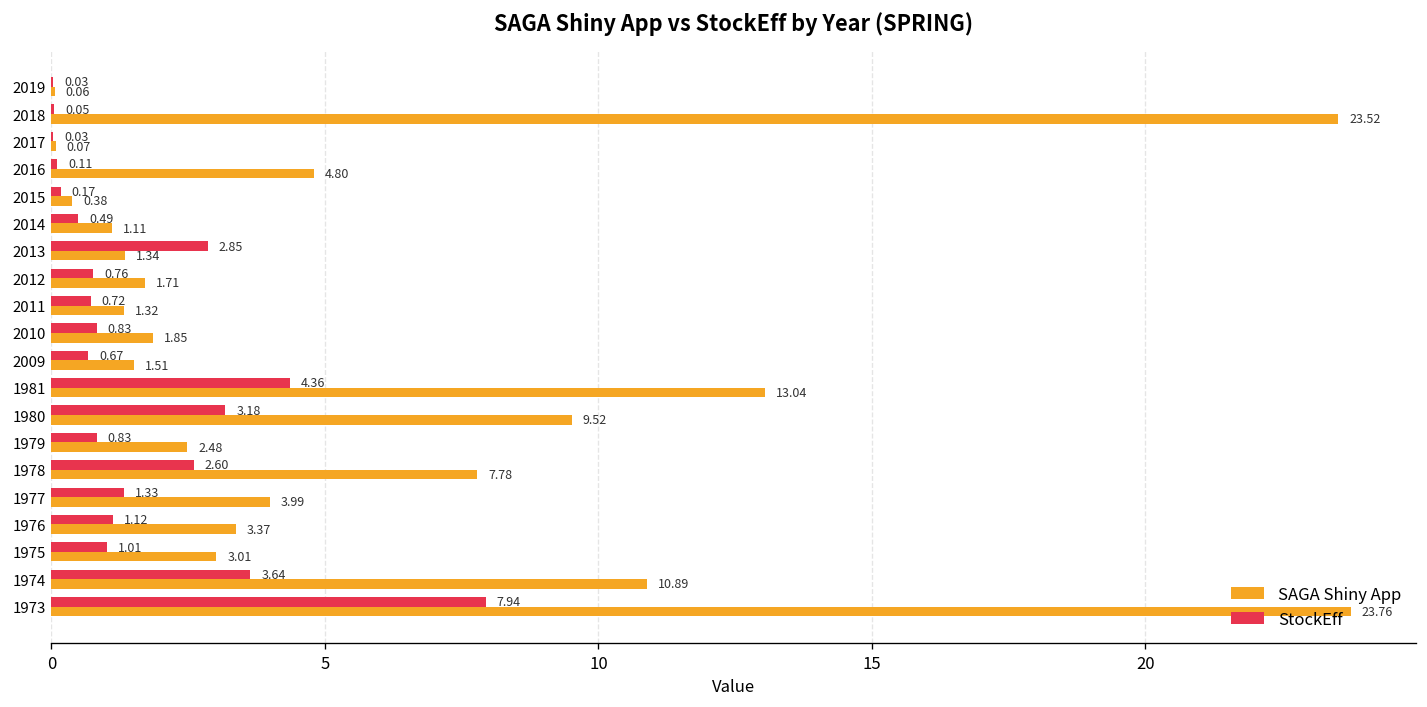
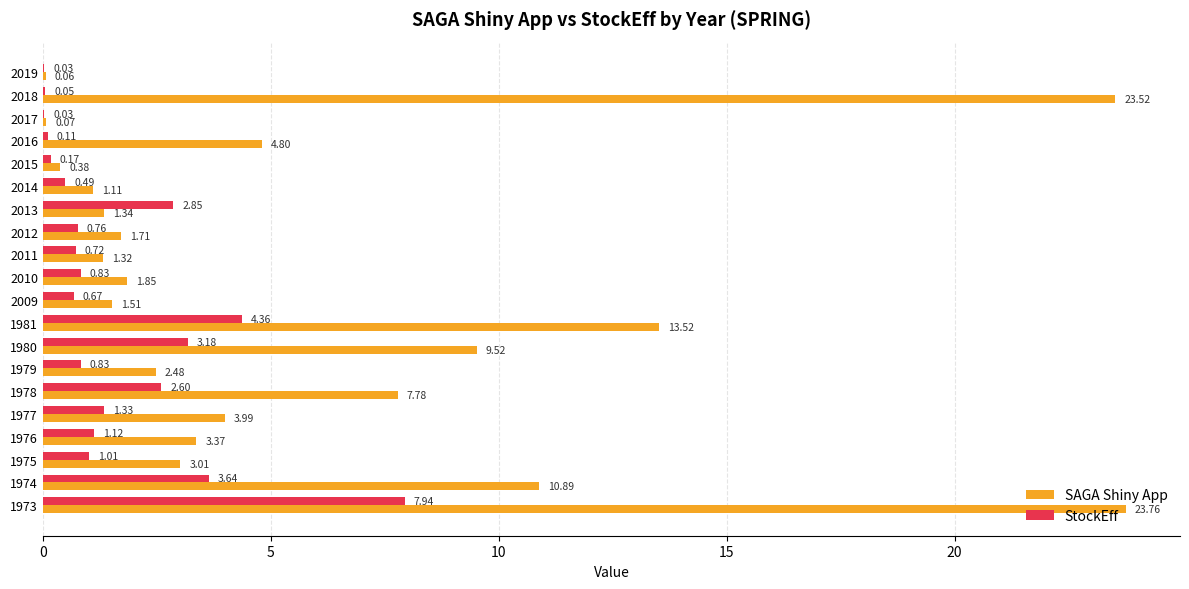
  {
    "SAGA Shiny App": {
      "2018": 23.52,
      "2016": 4.80,
      "2015": 0.38,
      "2014": 1.11,
      "2013": 1.34,
      "2012": 1.71,
      "2011": 1.32,
      "2010": 1.85,
      "2009": 1.51,
-     "1981": 13.04,
+     "1981": 13.52,
      "1980": 9.52,
      "1979": 2.48,
      "1978": 7.78,
      "1977": 3.99,
      "1976": 3.37,
      "1975": 3.01,
      "1974": 10.89,
      "1973": 23.76
    },
    "StockEff": {
      "2018": 0.05,
      "2016": 0.11,
      "2015": 0.17,
      "2014": 0.49,
      "2013": 2.85,
      "2012": 0.76,
      "2011": 0.72,
      "2010": 0.83,
      "2009": 0.67,
      "1981": 4.36,
      "1980": 3.18,
      "1979": 0.83,
      "1978": 2.60,
      "1977": 1.33,
      "1976": 1.12,
      "1975": 1.01,
      "1974": 3.64,
      "1973": 7.94
    }
  }
